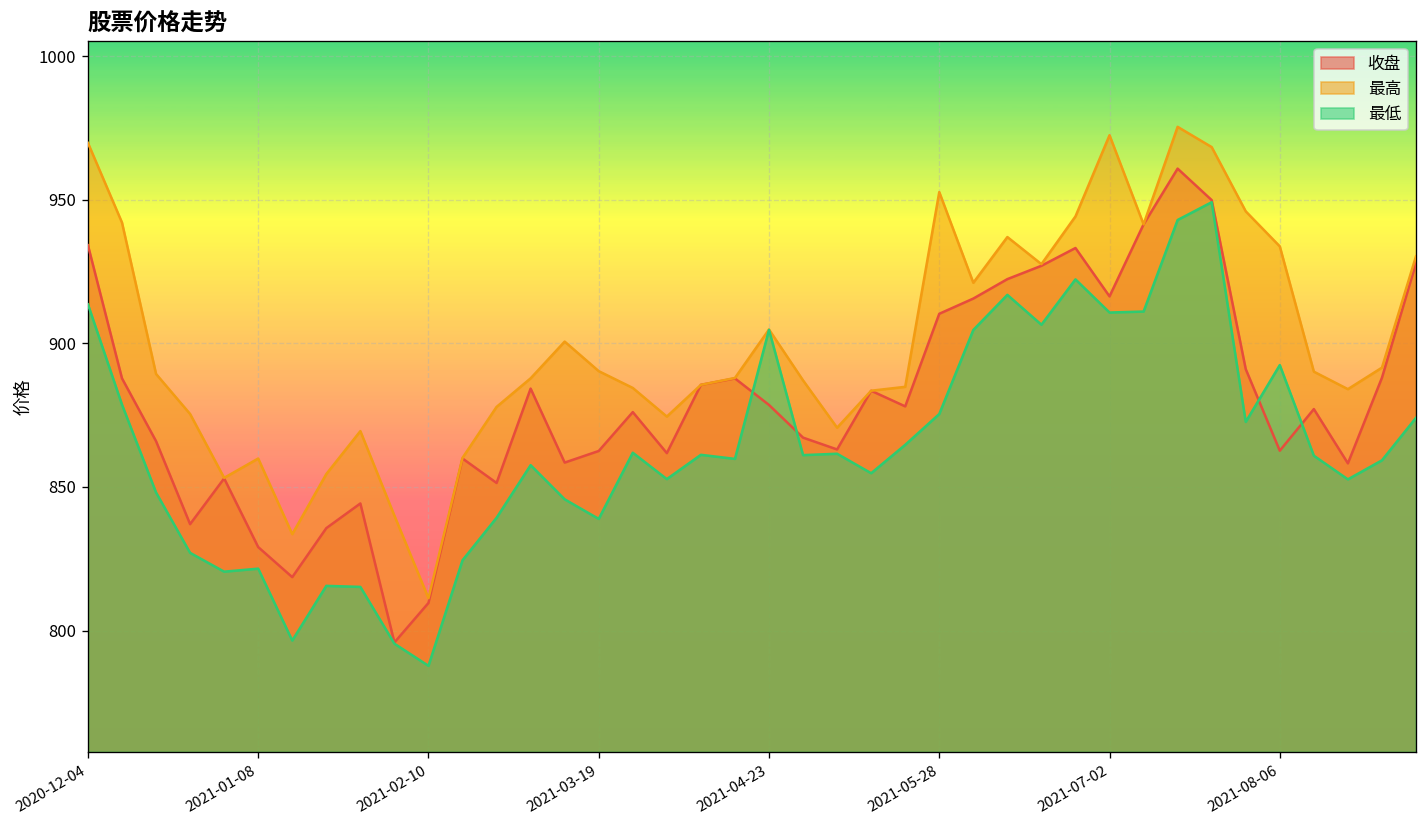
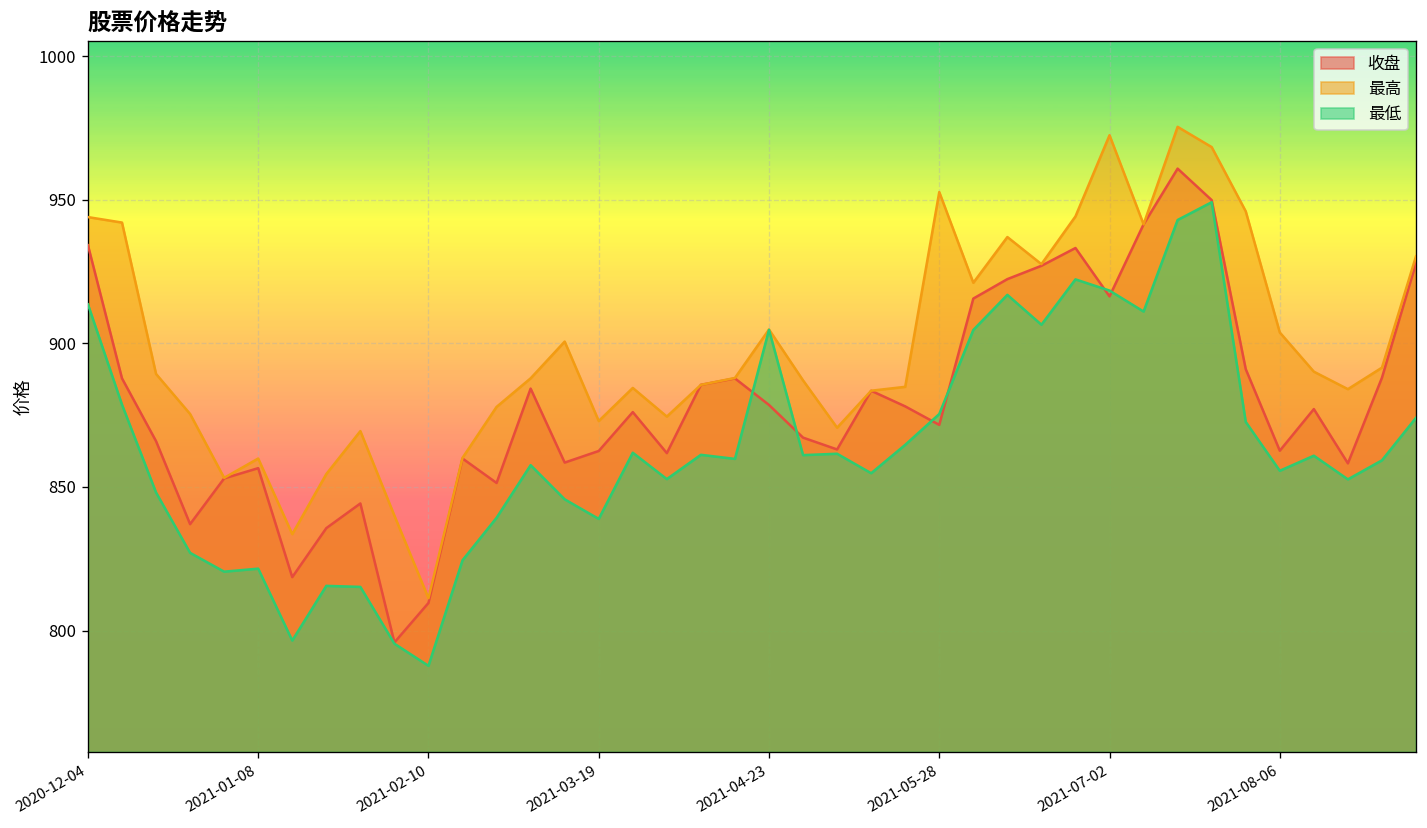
  {
    "收盘": {
      "2020-12-04": 934,
-     "2021-01-08": 829,
+     "2021-01-08": 857,
      "2021-02-10": 810,
      "2021-03-19": 863,
      "2021-04-23": 879,
-     "2021-05-28": 910,
+     "2021-05-28": 872,
      "2021-07-02": 916,
      "2021-08-06": 863
    },
    "最高": {
-     "2020-12-04": 970,
+     "2020-12-04": 944,
      "2021-01-08": 860,
      "2021-02-10": 811,
-     "2021-03-19": 890,
+     "2021-03-19": 873,
      "2021-05-28": 953,
      "2021-07-02": 972,
-     "2021-08-06": 934
+     "2021-08-06": 904
    },
    "最低": {
      "2020-12-04": 914,
      "2021-01-08": 822,
      "2021-02-10": 788,
      "2021-03-19": 839,
      "2021-05-28": 875,
-     "2021-07-02": 911,
-     "2021-08-06": 892
+     "2021-07-02": 918,
+     "2021-08-06": 856
    }
  }
